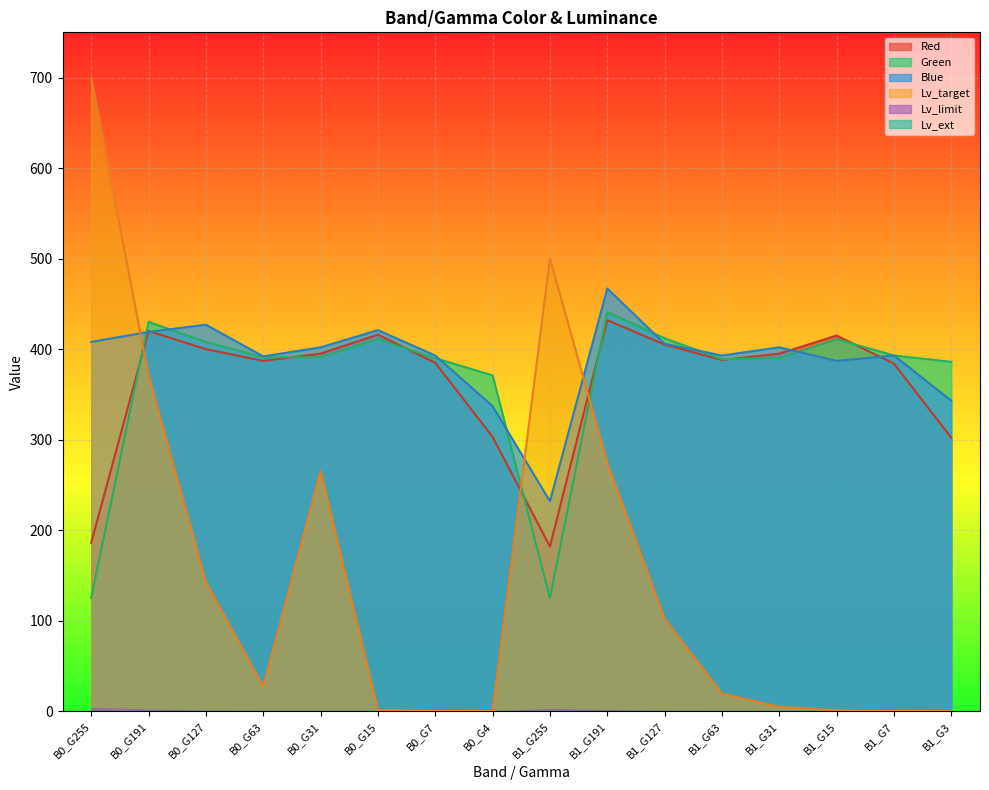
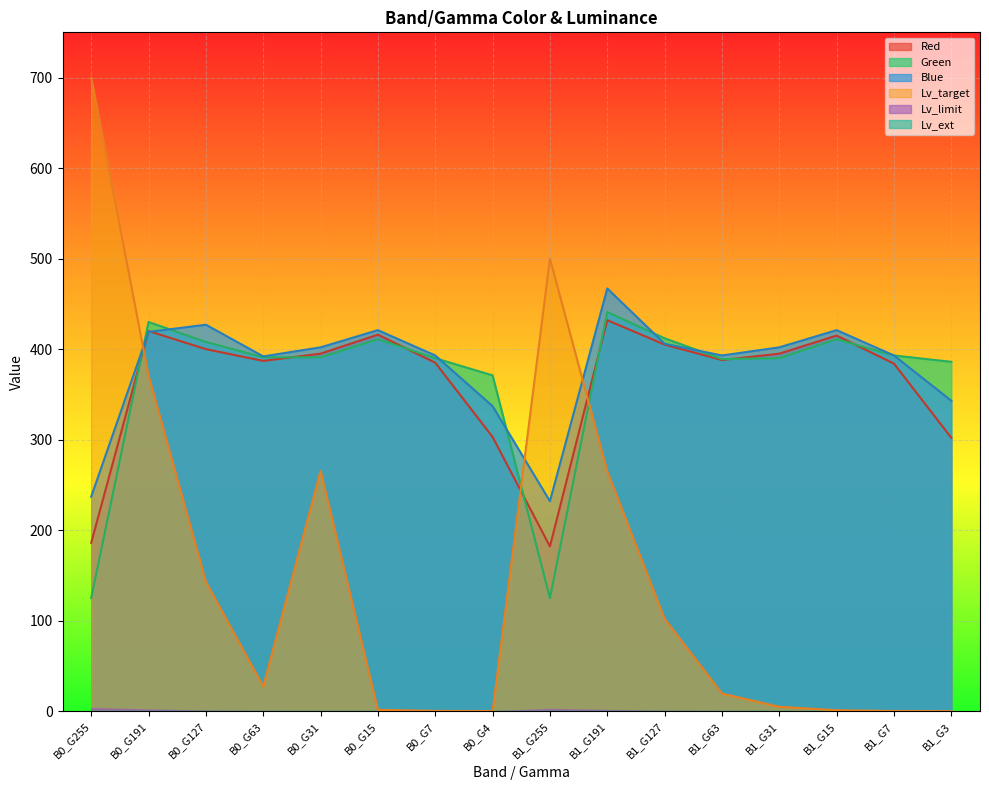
  {
    "Red": {
      "B0_G255": 190,
      "B0_G127": 400,
      "B0_G63": 390,
      "B0_G31": 400,
      "B0_G15": 420,
      "B0_G7": 390,
      "B0_G4": 300,
      "B1_G255": 180,
      "B1_G191": 430,
      "B1_G31": 400,
      "B1_G15": 420,
      "B1_G7": 380,
      "B1_G3": 300
    },
    "Blue": {
-     "B0_G255": 410,
+     "B0_G255": 240,
      "B0_G127": 430,
      "B0_G31": 400,
      "B0_G15": 420,
      "B0_G7": 390,
      "B0_G4": 340,
      "B1_G255": 230,
      "B1_G191": 470,
      "B1_G63": 390,
      "B1_G31": 400,
-     "B1_G15": 390,
+     "B1_G15": 420,
      "B1_G3": 340
    },
    "Lv_target": {
      "B0_G255": 700,
      "B0_G191": 370,
      "B0_G127": 140,
      "B0_G63": 30,
      "B0_G31": 270,
      "B1_G255": 500,
-     "B1_G191": 270,
+     "B1_G191": 260,
      "B1_G127": 100,
      "B1_G63": 20,
      "B1_G31": 0
    },
    "Lv_limit": {
      "B0_G255": 0
    }
  }
